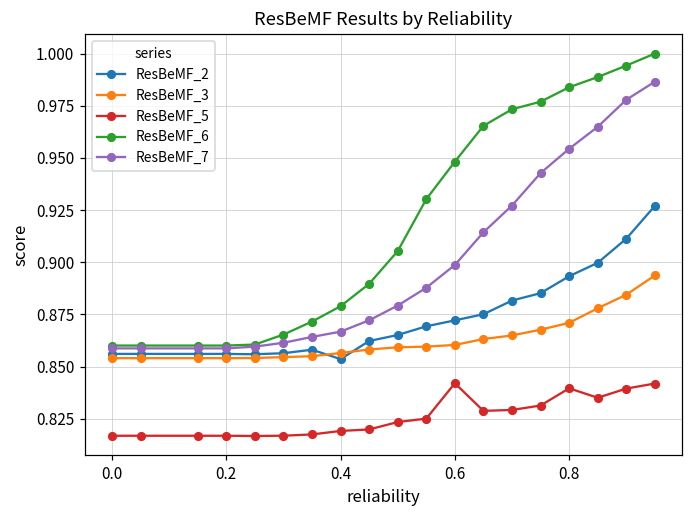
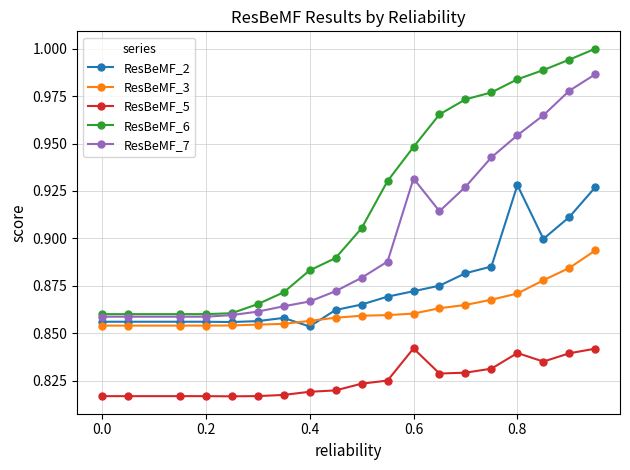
  {
    "ResBeMF_2": {
      "0.0": 0.856,
      "0.2": 0.856,
      "0.4": 0.854,
      "0.6": 0.872,
-     "0.8": 0.893
+     "0.8": 0.928
    },
    "ResBeMF_3": {
      "0.0": 0.854,
      "0.2": 0.854,
      "0.4": 0.856,
      "0.6": 0.860,
      "0.8": 0.871
    },
    "ResBeMF_5": {
      "0.0": 0.817,
      "0.2": 0.817,
      "0.4": 0.819,
      "0.6": 0.842,
      "0.8": 0.840
    },
    "ResBeMF_6": {
      "0.0": 0.860,
      "0.2": 0.860,
-     "0.4": 0.879,
+     "0.4": 0.883,
      "0.6": 0.948,
      "0.8": 0.984
    },
    "ResBeMF_7": {
      "0.0": 0.859,
      "0.2": 0.859,
      "0.4": 0.867,
-     "0.6": 0.899,
+     "0.6": 0.932,
      "0.8": 0.954
    }
  }
